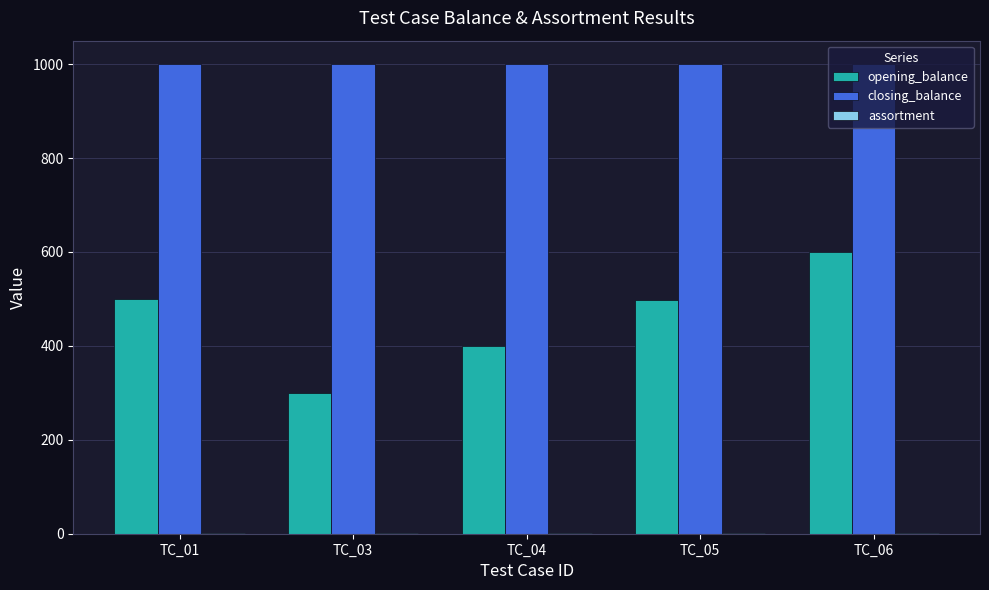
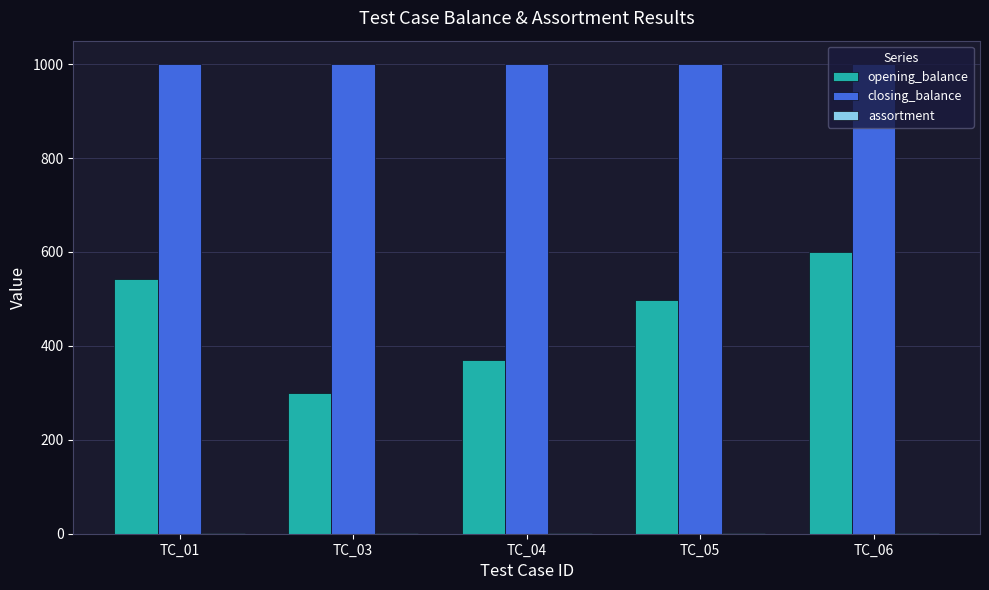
  {
    "opening_balance": {
-     "TC_01": 500,
+     "TC_01": 540,
      "TC_03": 300,
-     "TC_04": 400,
+     "TC_04": 370,
      "TC_05": 500,
      "TC_06": 600
    },
    "closing_balance": {
      "TC_01": 1000,
      "TC_03": 1000,
      "TC_04": 1000,
      "TC_05": 1000
    }
  }
